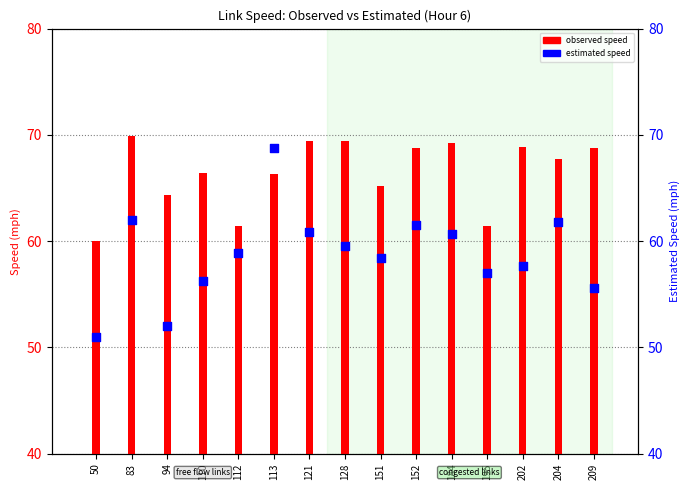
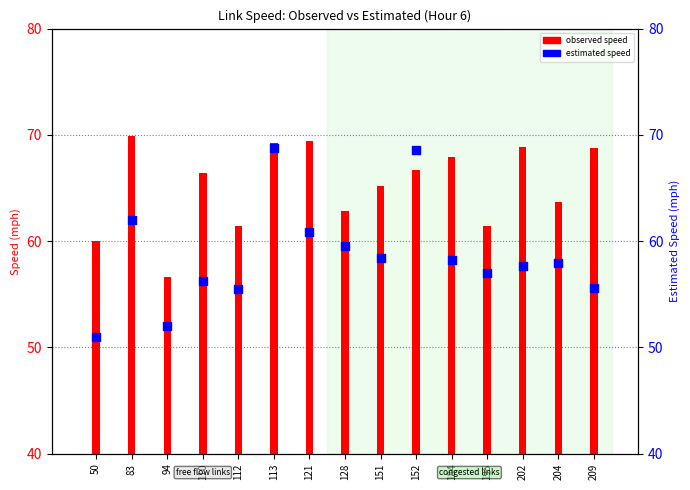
  {
    "observed speed": {
      "50": 60.0,
      "83": 69.9,
-     "94": 64.3,
+     "94": 56.6,
      "110": 66.4,
      "112": 61.4,
-     "113": 66.3,
+     "113": 69.2,
      "121": 69.4,
-     "128": 69.4,
+     "128": 62.8,
      "151": 65.2,
-     "152": 68.8,
-     "184": 69.2,
+     "152": 66.7,
+     "184": 67.9,
      "195": 61.4,
      "202": 68.9,
-     "204": 67.7,
+     "204": 63.7,
      "209": 68.8
    },
    "estimated speed": {
-     "112": 58.9,
-     "152": 61.5,
-     "184": 60.6,
-     "204": 61.8
+     "112": 55.5,
+     "152": 68.6,
+     "184": 58.3,
+     "204": 57.9
    }
  }
